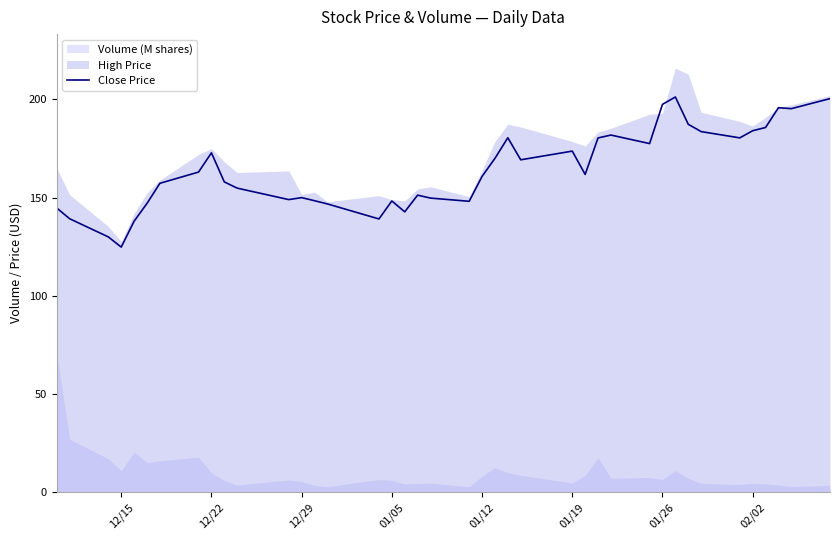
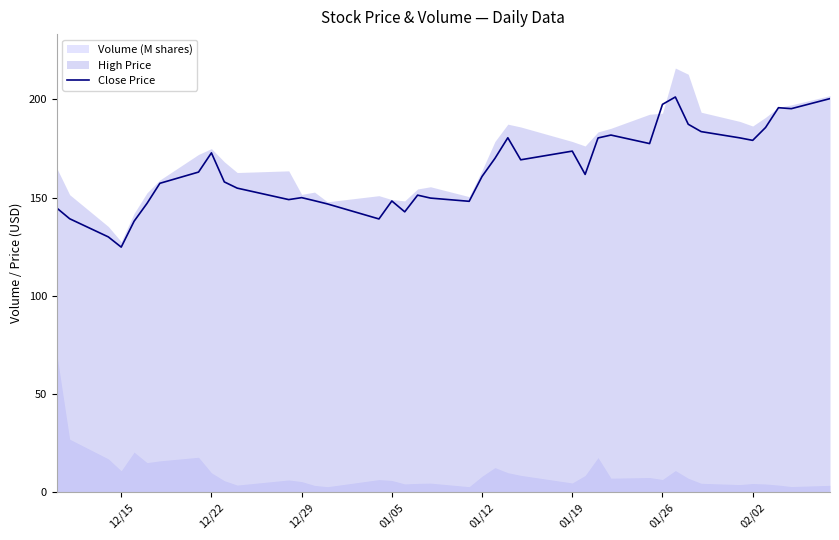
  {
    "Close Price": {
      "12/15": 125,
      "12/22": 173,
      "12/29": 150,
      "01/12": 161,
      "01/19": 174,
      "01/26": 198,
-     "02/02": 184
+     "02/02": 179
    }
  }
